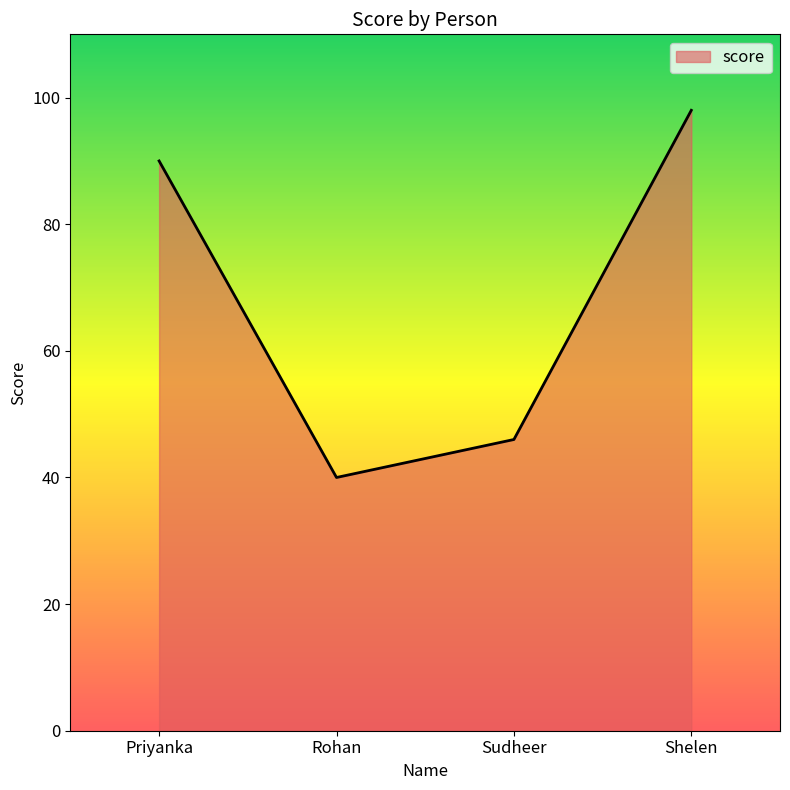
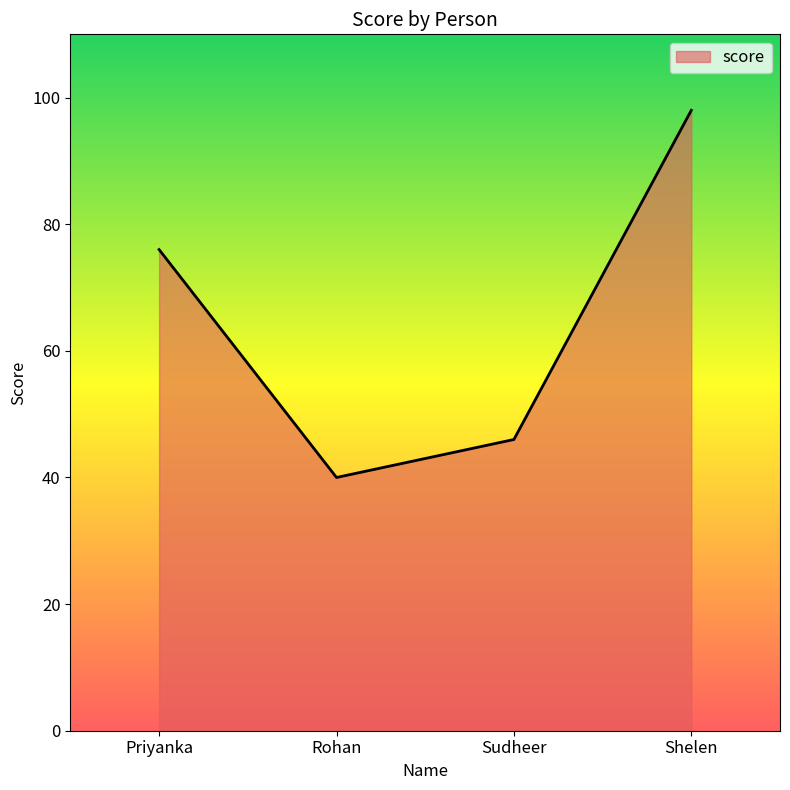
  {
-   "Priyanka": 90,
+   "Priyanka": 76,
    "Rohan": 40,
    "Sudheer": 46,
    "Shelen": 98
  }
